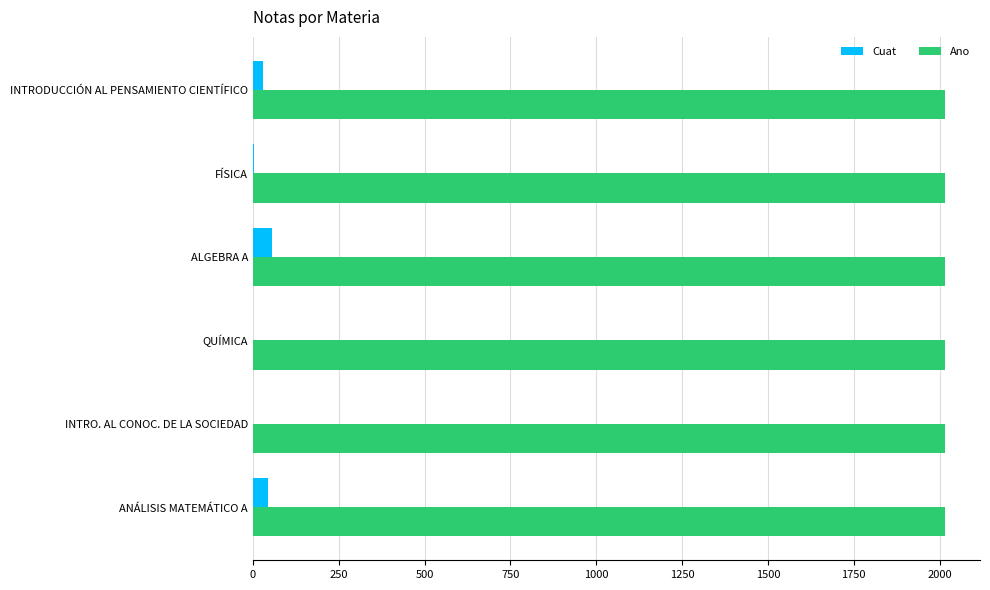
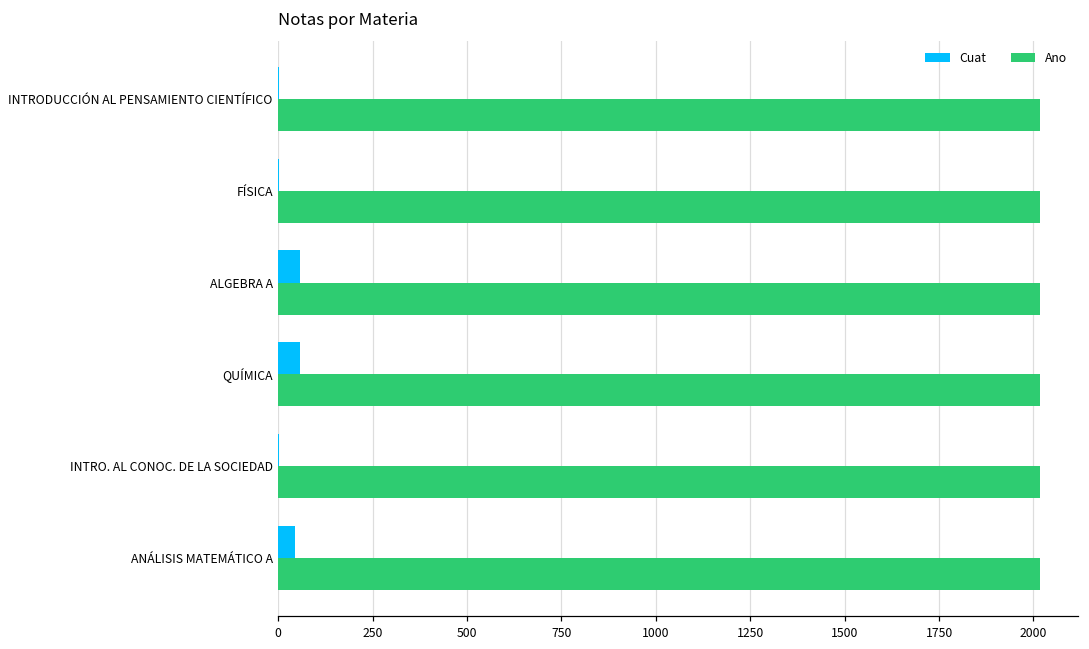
  {
    "Cuat": {
-     "INTRODUCCIÓN AL PENSAMIENTO CIENTÍFICO": 30,
+     "INTRODUCCIÓN AL PENSAMIENTO CIENTÍFICO": 0,
      "ALGEBRA A": 60,
-     "QUÍMICA": 0,
+     "QUÍMICA": 60,
      "ANÁLISIS MATEMÁTICO A": 50
    },
    "Ano": {
      "INTRODUCCIÓN AL PENSAMIENTO CIENTÍFICO": 2020,
      "FÍSICA": 2020,
      "ALGEBRA A": 2020,
      "QUÍMICA": 2020,
      "INTRO. AL CONOC. DE LA SOCIEDAD": 2020,
      "ANÁLISIS MATEMÁTICO A": 2020
    }
  }
